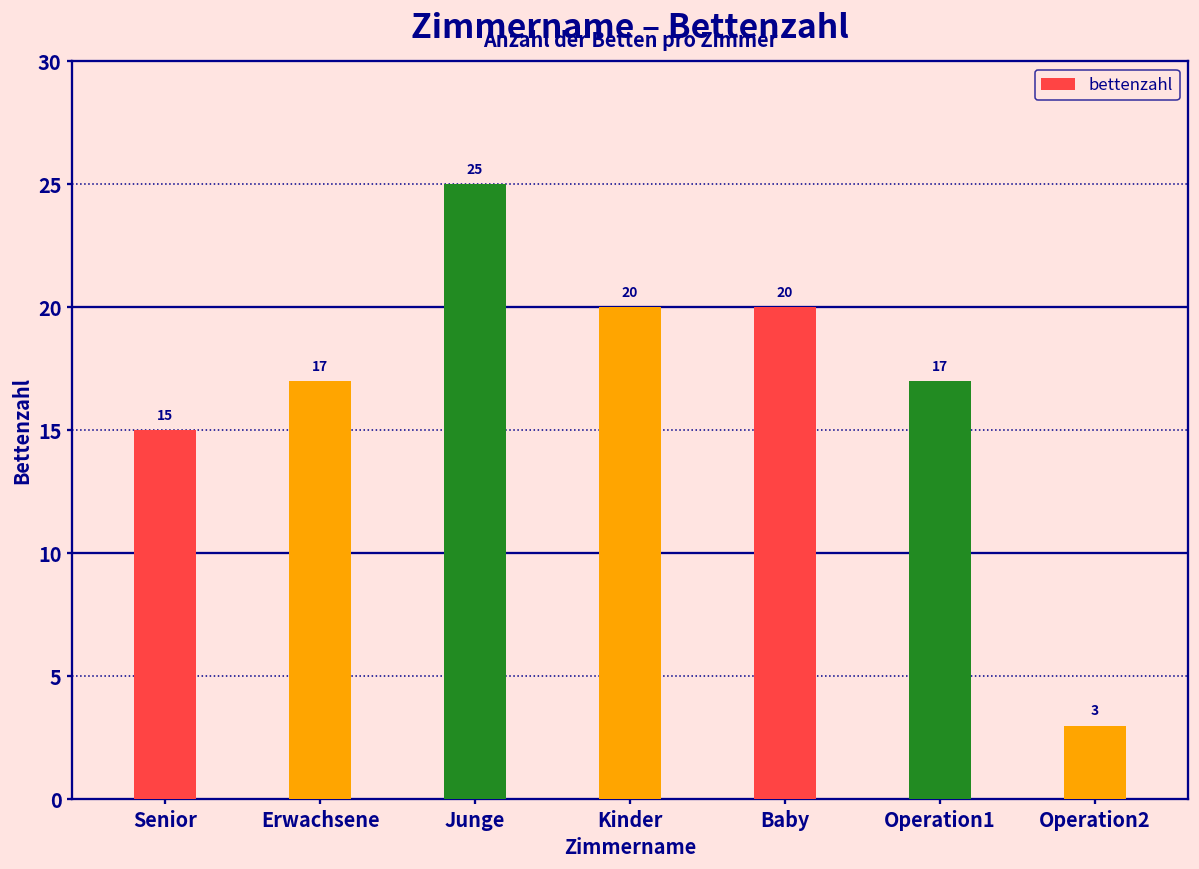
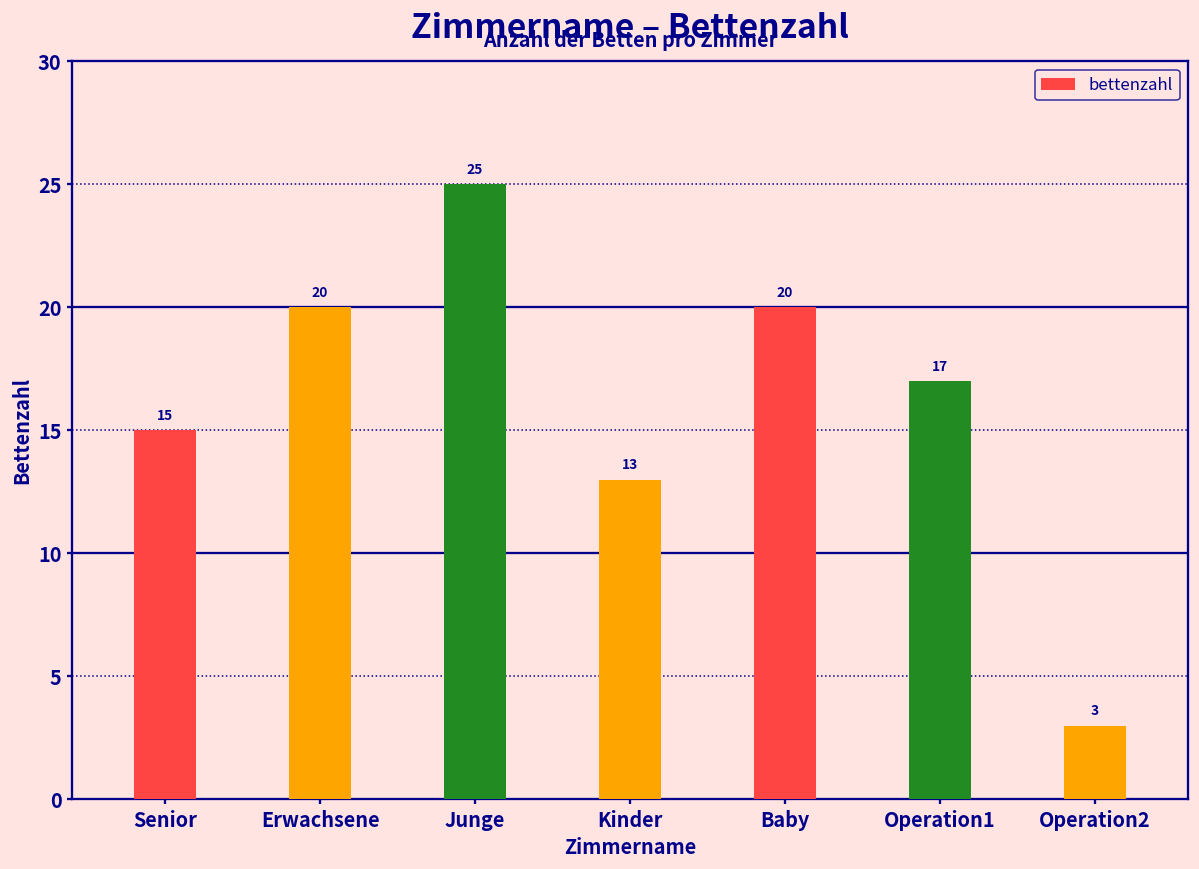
  {
    "Senior": 15,
-   "Erwachsene": 17,
+   "Erwachsene": 20,
    "Junge": 25,
-   "Kinder": 20,
+   "Kinder": 13,
    "Baby": 20,
    "Operation1": 17,
    "Operation2": 3
  }
